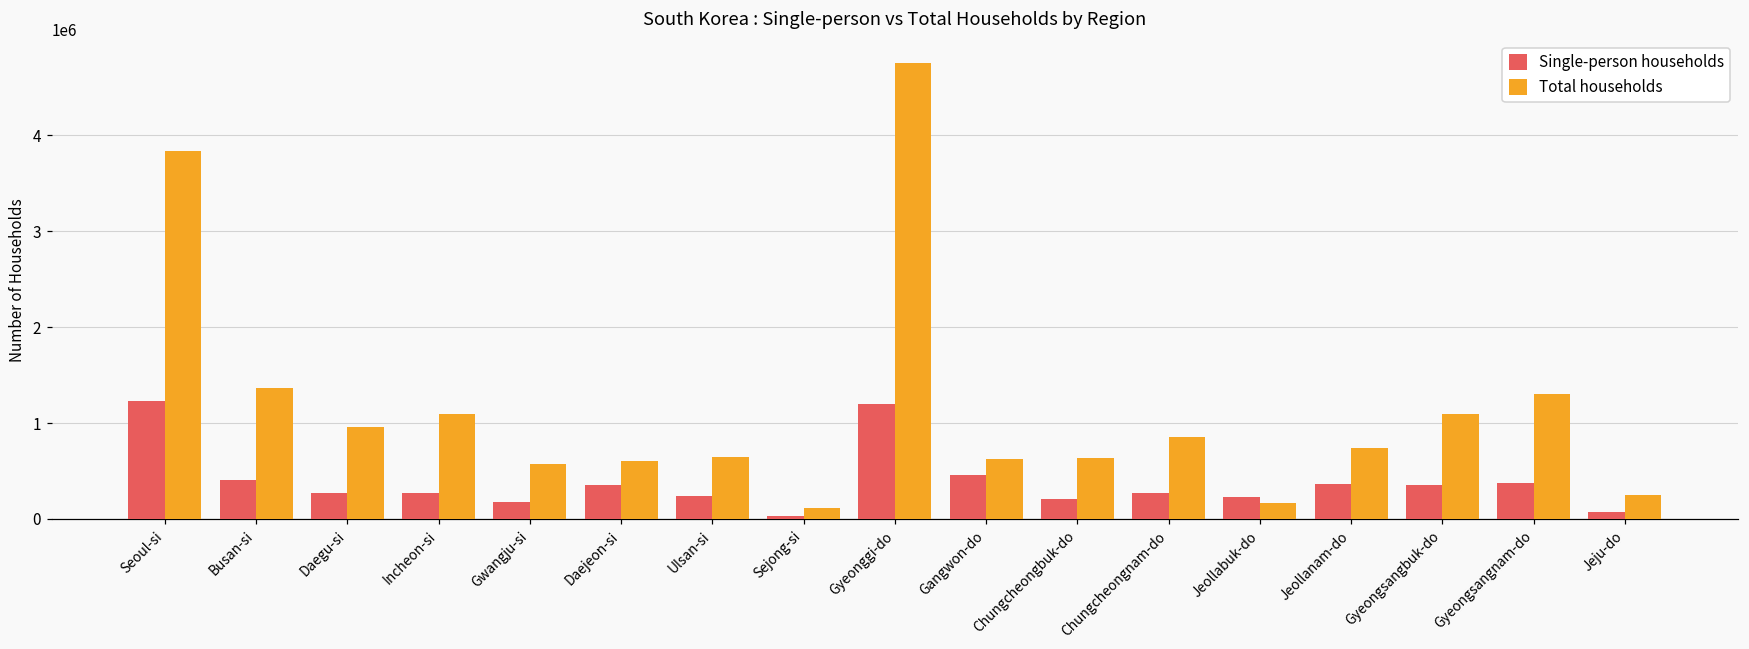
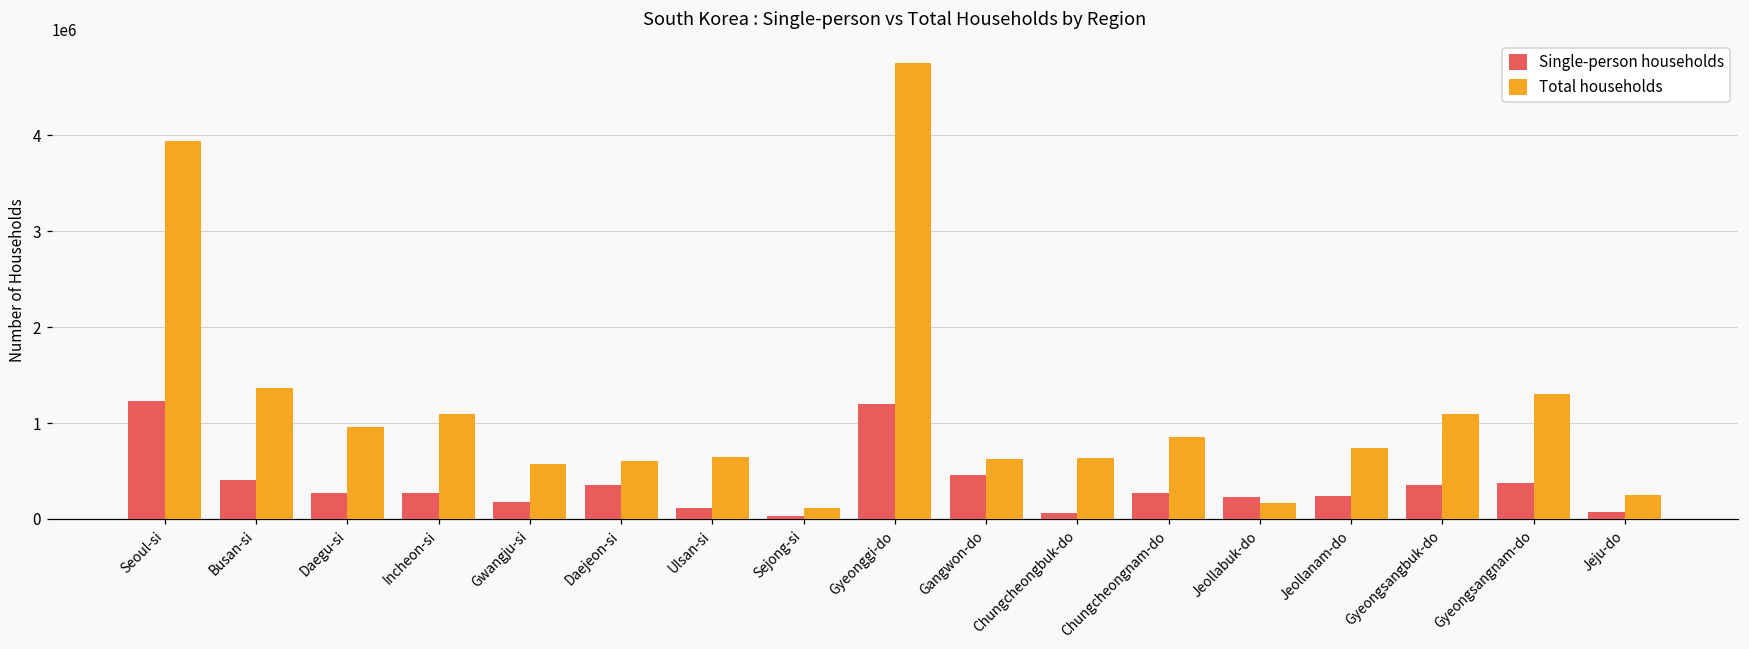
  {
    "Single-person households": {
      "Seoul-si": 1200000,
      "Busan-si": 400000,
      "Daegu-si": 300000,
      "Incheon-si": 300000,
      "Gwangju-si": 200000,
      "Daejeon-si": 400000,
-     "Ulsan-si": 200000,
+     "Ulsan-si": 100000,
      "Sejong-si": 0,
      "Gyeonggi-do": 1200000,
      "Gangwon-do": 500000,
-     "Chungcheongbuk-do": 200000,
+     "Chungcheongbuk-do": 100000,
      "Chungcheongnam-do": 300000,
      "Jeollabuk-do": 200000,
-     "Jeollanam-do": 400000,
+     "Jeollanam-do": 200000,
      "Gyeongsangbuk-do": 400000,
      "Gyeongsangnam-do": 400000,
      "Jeju-do": 100000
    },
    "Total households": {
-     "Seoul-si": 3800000,
+     "Seoul-si": 3900000,
      "Busan-si": 1400000,
      "Daegu-si": 1000000,
      "Incheon-si": 1100000,
      "Gwangju-si": 600000,
      "Daejeon-si": 600000,
      "Ulsan-si": 600000,
      "Sejong-si": 100000,
      "Gyeonggi-do": 4800000,
      "Gangwon-do": 600000,
      "Chungcheongbuk-do": 600000,
      "Chungcheongnam-do": 900000,
      "Jeollabuk-do": 200000,
      "Jeollanam-do": 700000,
      "Gyeongsangbuk-do": 1100000,
      "Gyeongsangnam-do": 1300000,
      "Jeju-do": 200000
    }
  }
